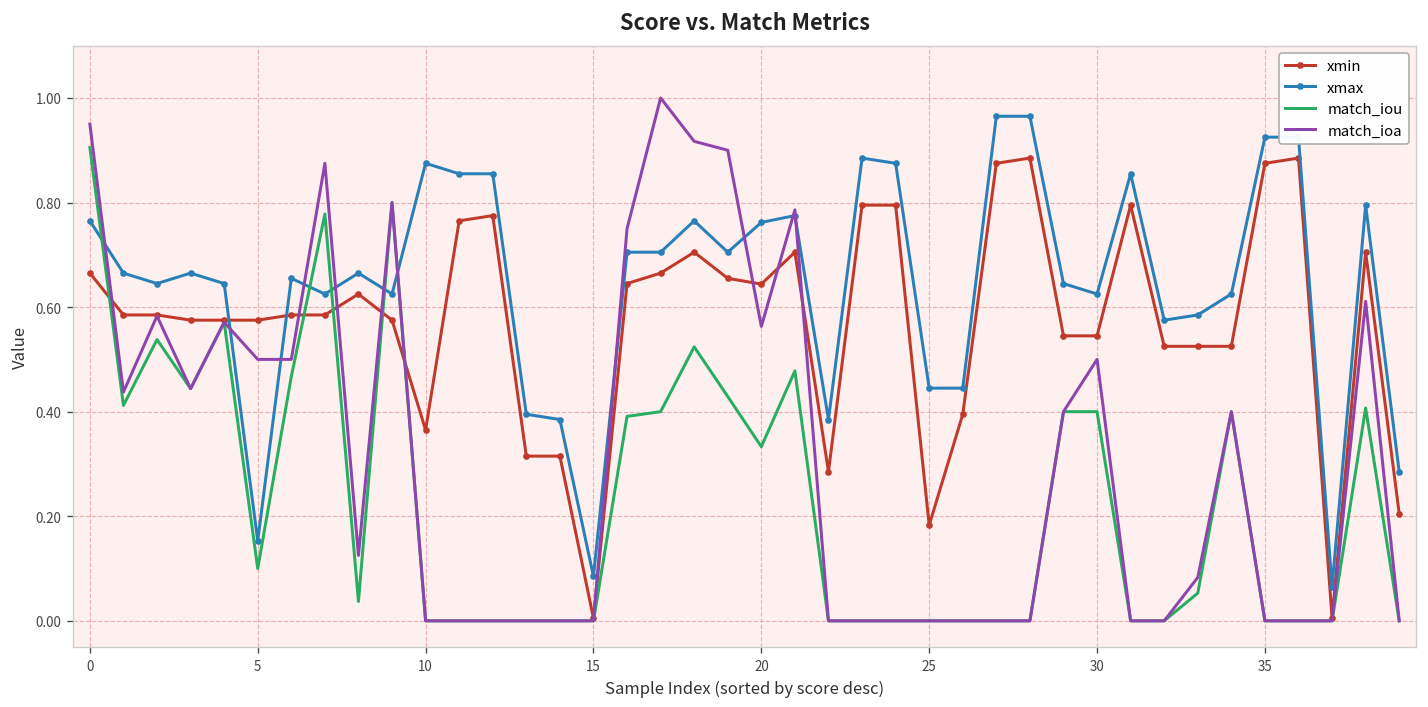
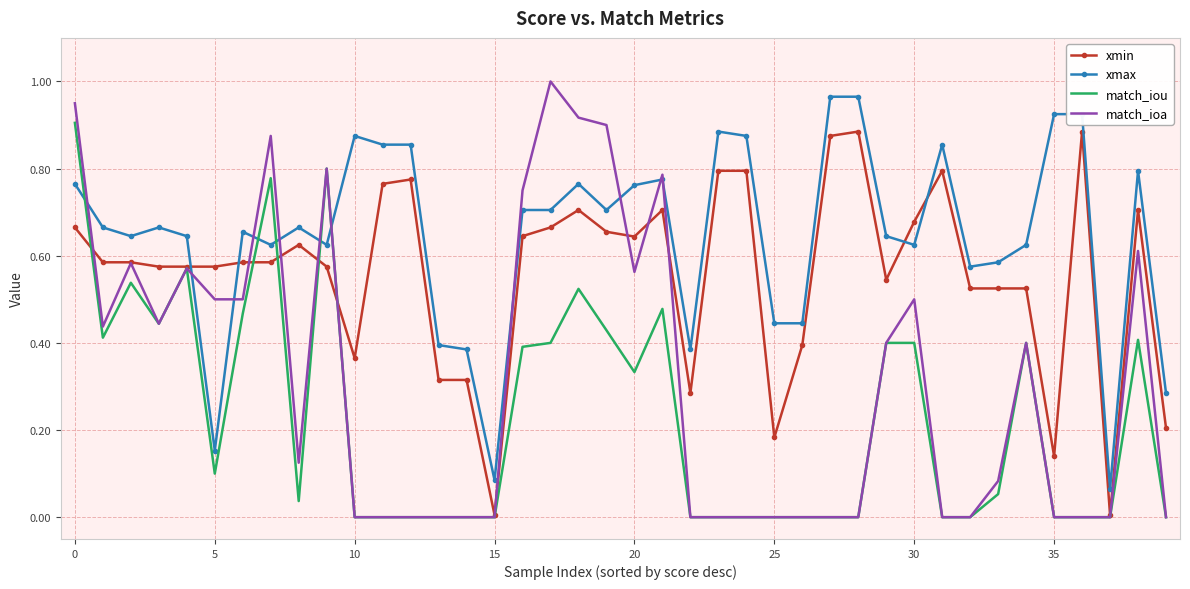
  {
    "xmin": {
      "0": 0.67,
      "5": 0.58,
      "10": 0.37,
      "20": 0.64,
      "25": 0.18,
-     "30": 0.55,
-     "35": 0.88
+     "30": 0.68,
+     "35": 0.14
    },
    "xmax": {
      "0": 0.77,
      "5": 0.15,
      "10": 0.88,
      "15": 0.09,
      "20": 0.76,
      "25": 0.45,
      "30": 0.63,
      "35": 0.93
    },
    "match_iou": {
      "0": 0.91,
      "5": 0.10,
      "20": 0.33,
      "30": 0.40
    },
    "match_ioa": {
      "0": 0.95,
      "5": 0.50,
      "20": 0.56,
      "30": 0.50
    }
  }
